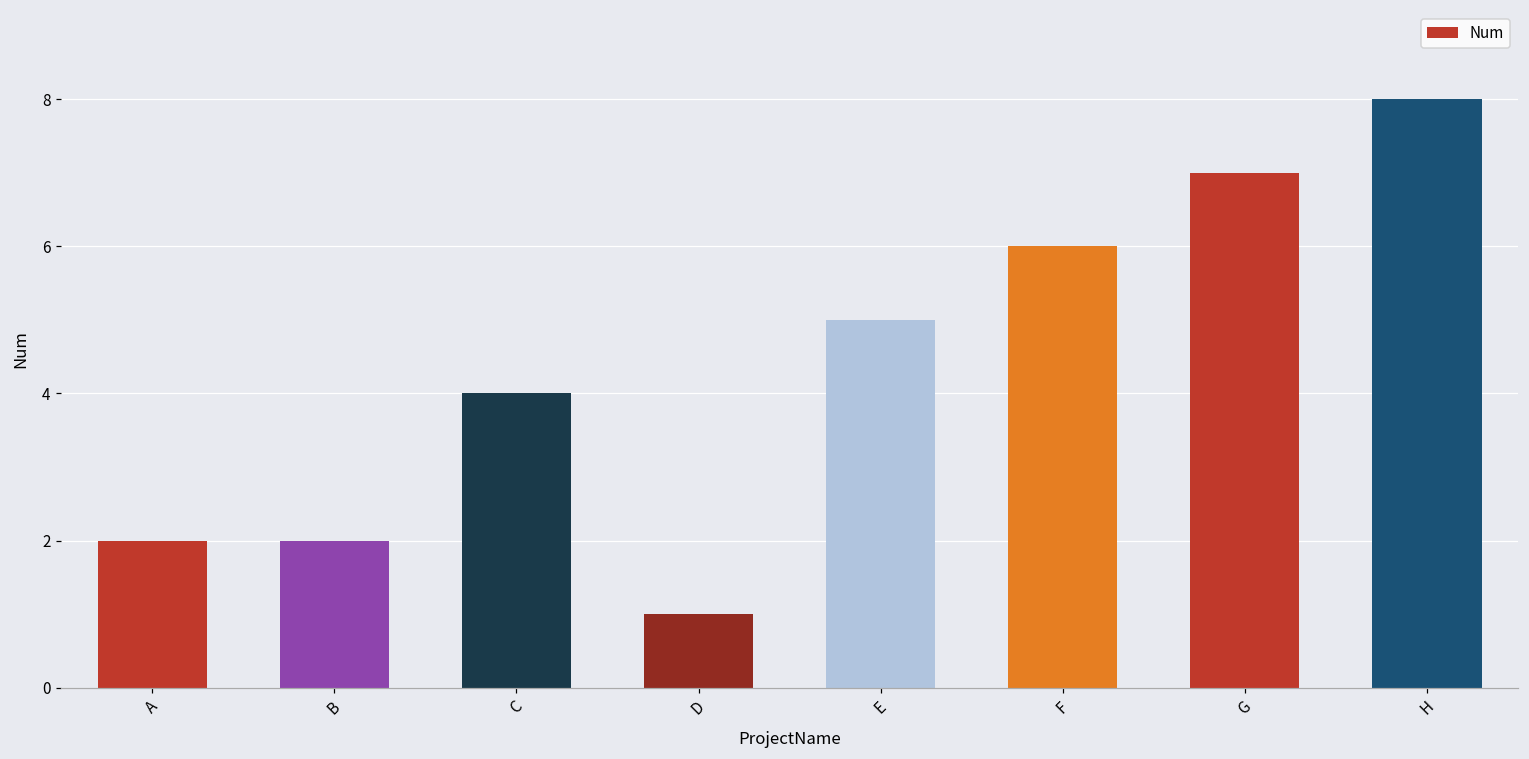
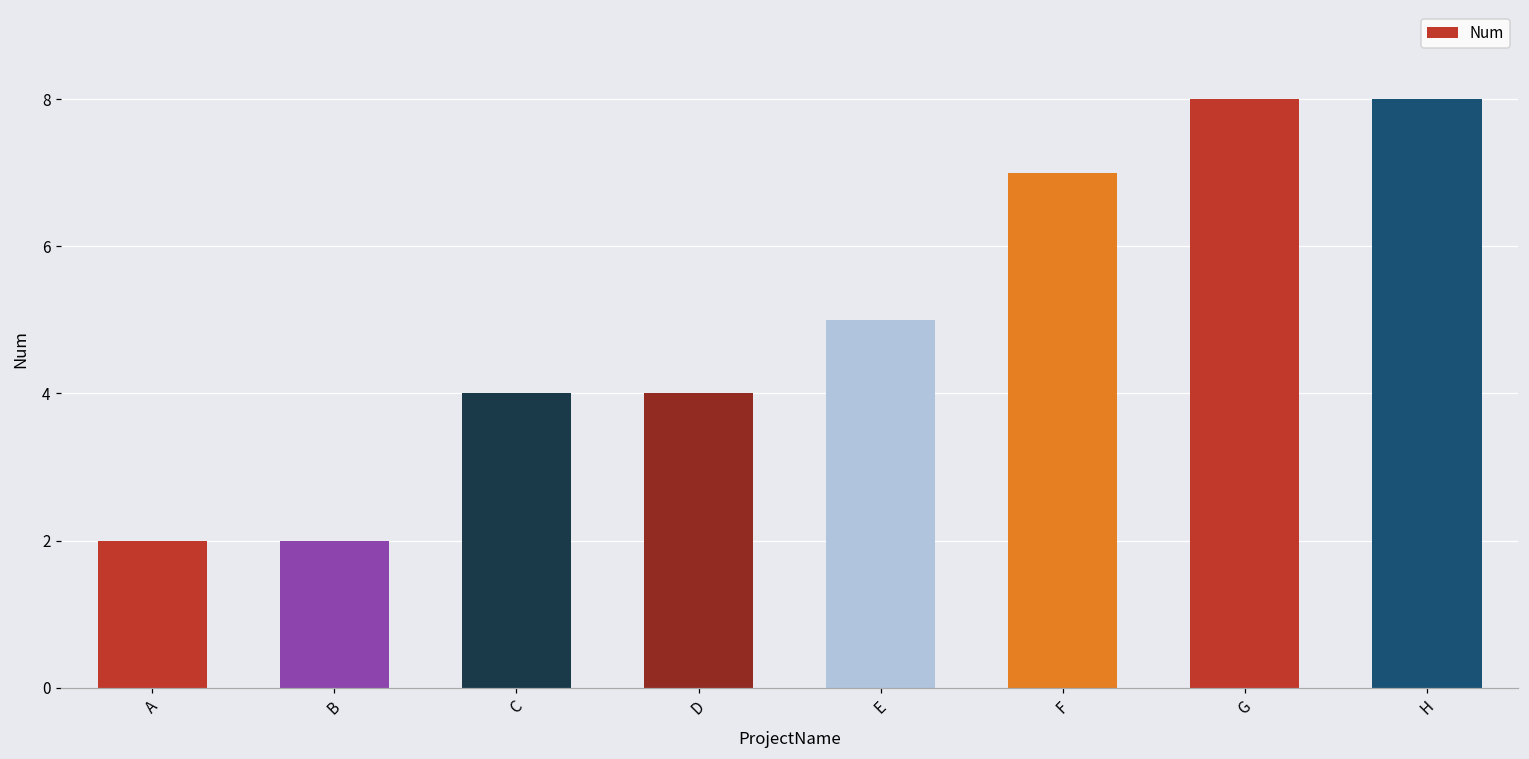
  {
    "A": 2,
    "B": 2,
    "C": 4,
-   "D": 1,
+   "D": 4,
    "E": 5,
-   "F": 6,
-   "G": 7,
+   "F": 7,
+   "G": 8,
    "H": 8
  }
